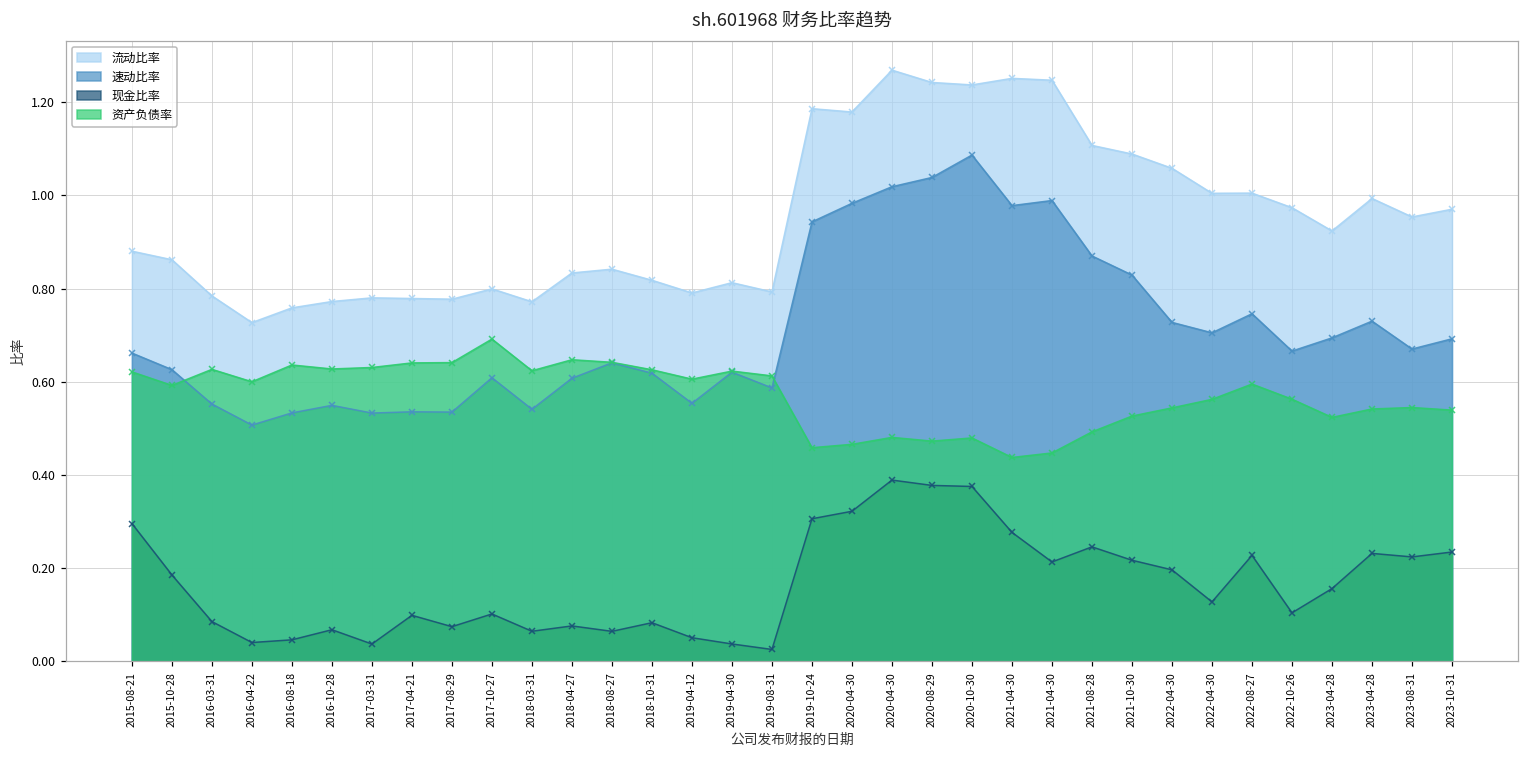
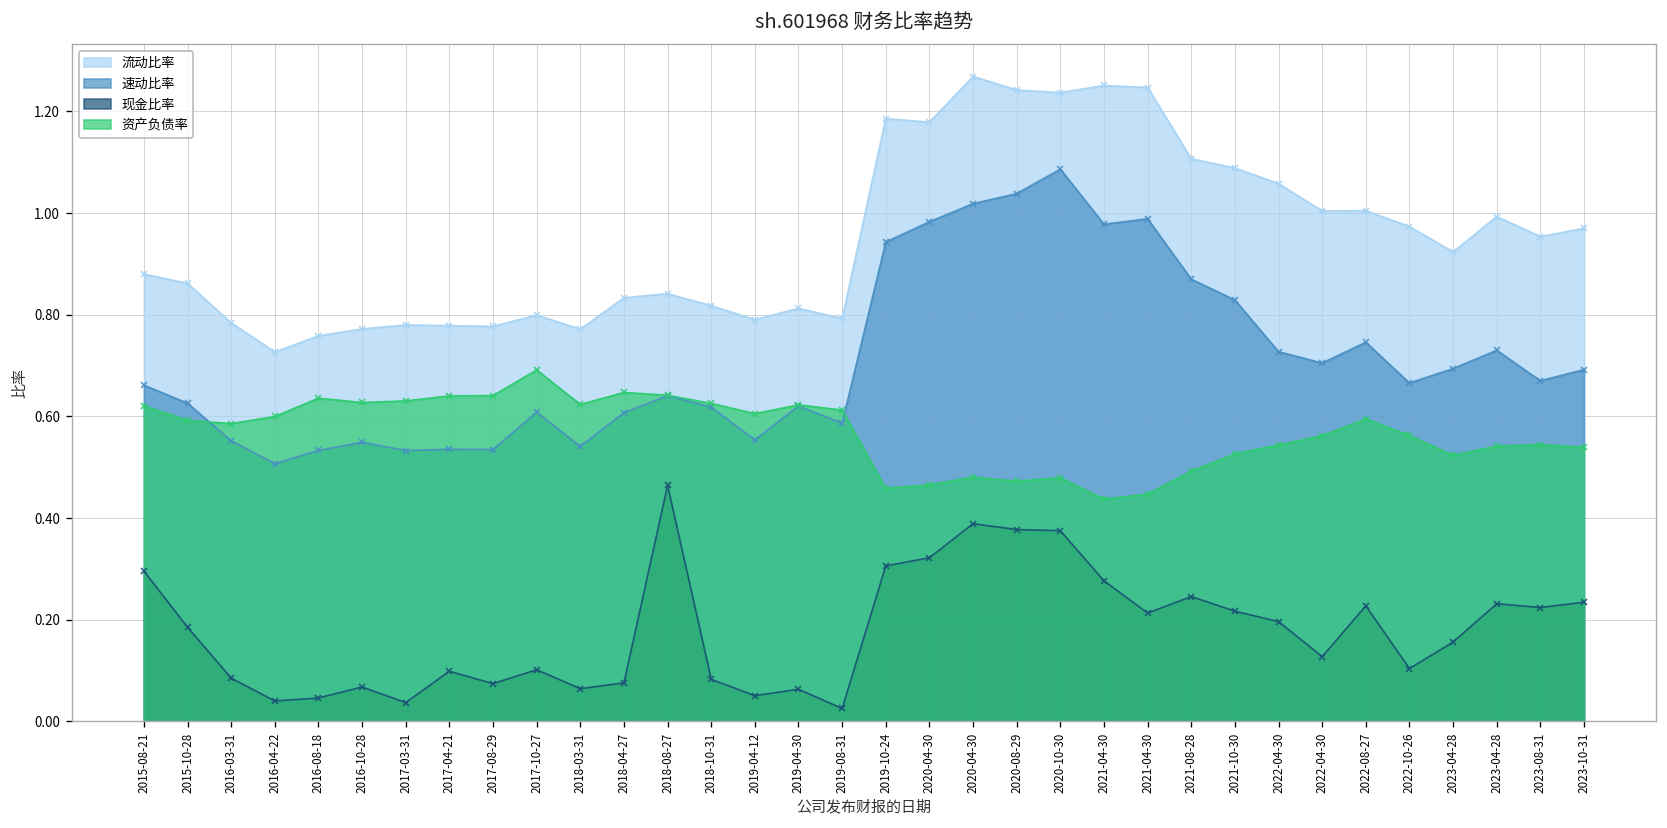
  {
    "流动比率": {
      "2015-08-21": 0.88,
      "2015-10-28": 0.86,
      "2016-03-31": 0.78,
      "2016-04-22": 0.73,
      "2016-08-18": 0.76,
      "2016-10-28": 0.77,
      "2017-03-31": 0.78,
      "2017-04-21": 0.78,
      "2017-08-29": 0.78,
      "2017-10-27": 0.80,
      "2018-03-31": 0.77,
      "2018-04-27": 0.83,
      "2018-08-27": 0.84,
      "2018-10-31": 0.82,
      "2019-04-12": 0.79,
      "2019-04-30": 0.81,
      "2019-08-31": 0.79,
      "2019-10-24": 1.19,
      "2020-08-29": 1.24,
      "2020-10-30": 1.24,
      "2021-08-28": 1.11,
      "2021-10-30": 1.09,
      "2022-08-27": 1.00,
      "2022-10-26": 0.97,
      "2023-08-31": 0.95,
      "2023-10-31": 0.97
    },
    "速动比率": {
      "2015-08-21": 0.66,
      "2015-10-28": 0.63,
      "2016-03-31": 0.55,
      "2016-04-22": 0.51,
      "2016-08-18": 0.53,
      "2016-10-28": 0.55,
      "2017-03-31": 0.53,
      "2017-04-21": 0.54,
      "2017-08-29": 0.53,
      "2017-10-27": 0.61,
      "2018-03-31": 0.54,
      "2018-04-27": 0.61,
      "2018-10-31": 0.62,
      "2019-04-12": 0.55,
      "2019-08-31": 0.59,
      "2019-10-24": 0.94,
      "2020-08-29": 1.04,
      "2020-10-30": 1.09,
      "2021-08-28": 0.87,
      "2021-10-30": 0.83,
      "2022-08-27": 0.75,
      "2022-10-26": 0.67,
      "2023-08-31": 0.67,
      "2023-10-31": 0.69
    },
    "现金比率": {
      "2015-08-21": 0.30,
      "2015-10-28": 0.19,
      "2016-03-31": 0.09,
      "2016-04-22": 0.04,
      "2016-08-18": 0.05,
      "2016-10-28": 0.07,
      "2017-03-31": 0.04,
      "2017-04-21": 0.10,
      "2017-08-29": 0.07,
      "2017-10-27": 0.10,
      "2018-03-31": 0.06,
      "2018-04-27": 0.08,
-     "2018-08-27": 0.06,
+     "2018-08-27": 0.46,
      "2018-10-31": 0.08,
      "2019-04-12": 0.05,
-     "2019-04-30": 0.04,
+     "2019-04-30": 0.06,
      "2019-08-31": 0.03,
      "2019-10-24": 0.31,
      "2020-08-29": 0.38,
      "2020-10-30": 0.38,
      "2021-08-28": 0.25,
      "2021-10-30": 0.22,
      "2022-08-27": 0.23,
      "2022-10-26": 0.10,
      "2023-08-31": 0.22,
      "2023-10-31": 0.23
    },
    "资产负债率": {
      "2015-08-21": 0.62,
      "2015-10-28": 0.59,
-     "2016-03-31": 0.63,
+     "2016-03-31": 0.59,
      "2016-04-22": 0.60,
      "2016-08-18": 0.64,
      "2016-10-28": 0.63,
      "2017-03-31": 0.63,
      "2017-04-21": 0.64,
      "2017-08-29": 0.64,
      "2017-10-27": 0.69,
      "2018-03-31": 0.62,
      "2018-04-27": 0.65,
      "2018-10-31": 0.63,
      "2019-04-12": 0.61,
      "2019-08-31": 0.61,
      "2019-10-24": 0.46,
      "2020-08-29": 0.47,
      "2020-10-30": 0.48,
      "2021-08-28": 0.49,
      "2021-10-30": 0.53,
      "2022-08-27": 0.59,
      "2022-10-26": 0.56,
      "2023-08-31": 0.54,
      "2023-10-31": 0.54
    }
  }
